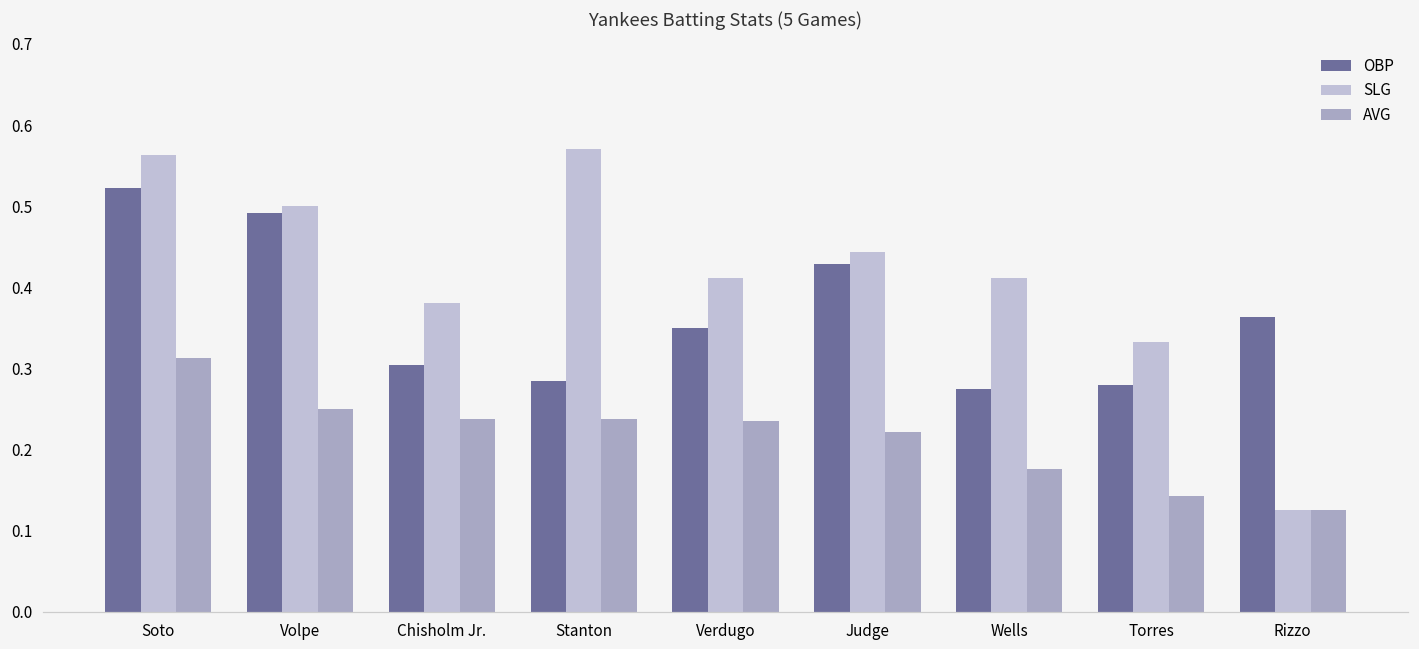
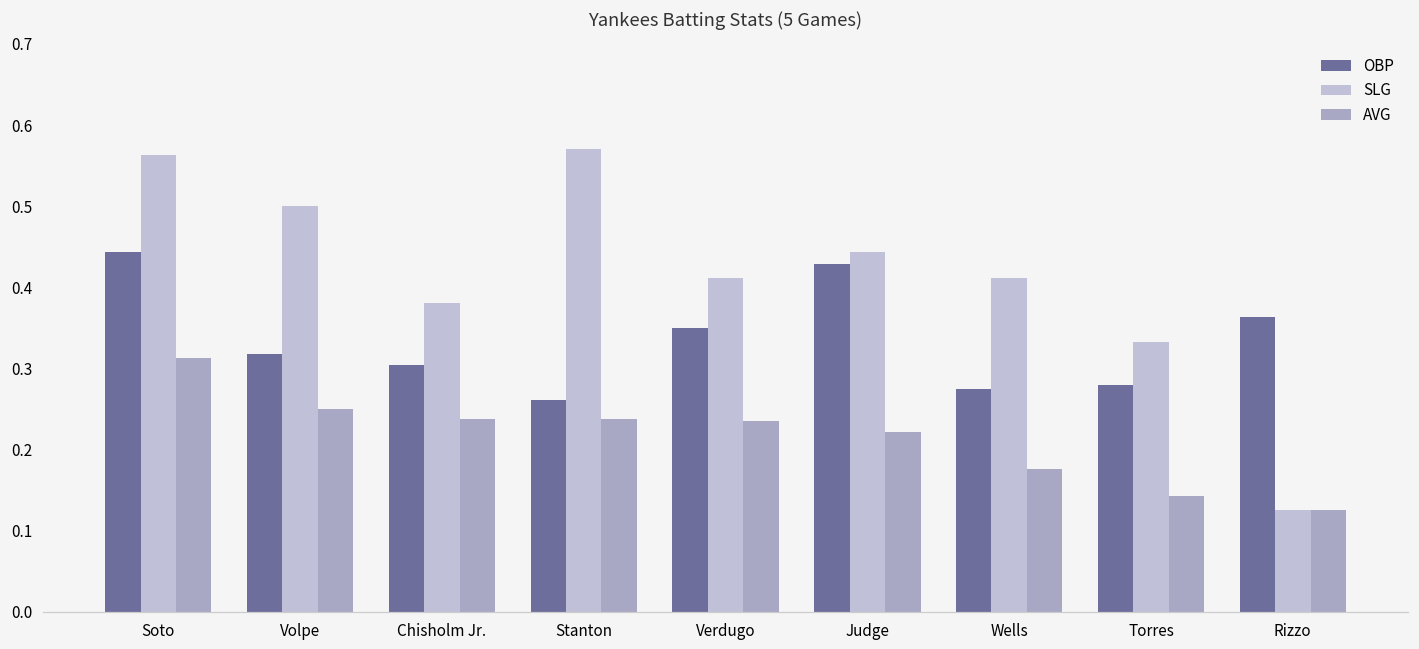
  {
    "OBP": {
-     "Soto": 0.52,
-     "Volpe": 0.49,
+     "Soto": 0.44,
+     "Volpe": 0.32,
      "Chisholm Jr.": 0.30,
-     "Stanton": 0.29,
+     "Stanton": 0.26,
      "Verdugo": 0.35,
      "Judge": 0.43,
      "Wells": 0.28,
      "Torres": 0.28,
      "Rizzo": 0.36
    }
  }
